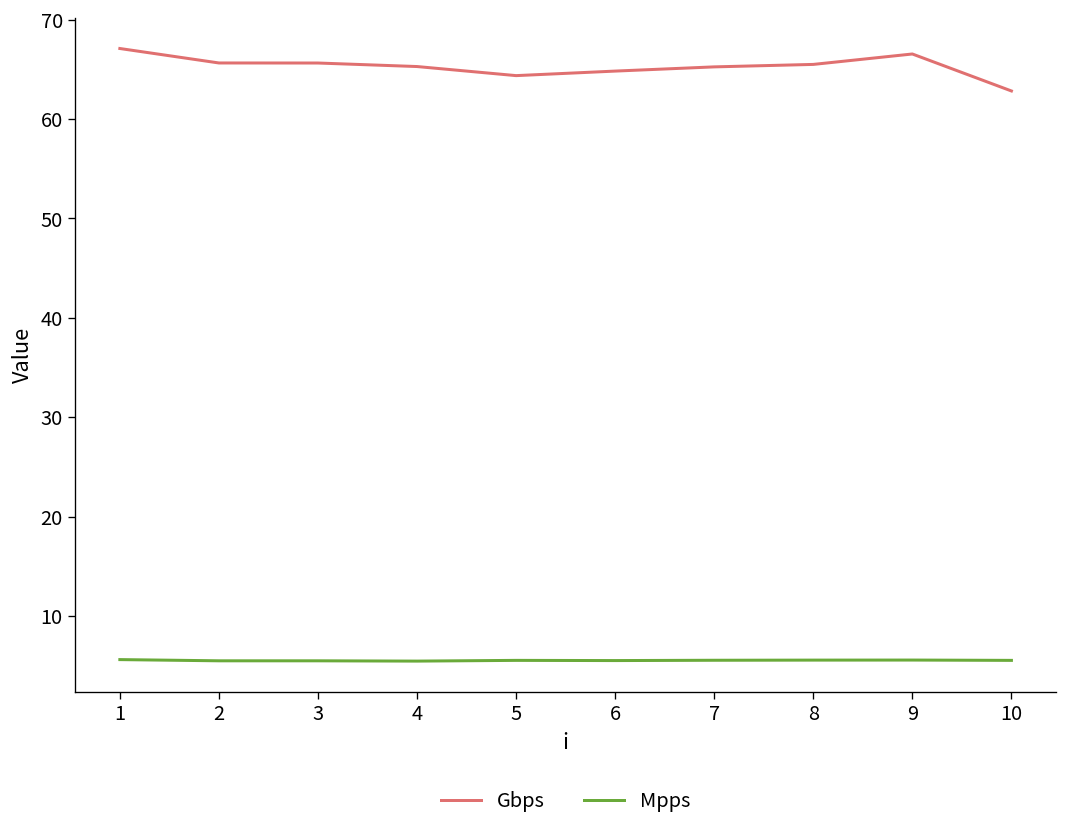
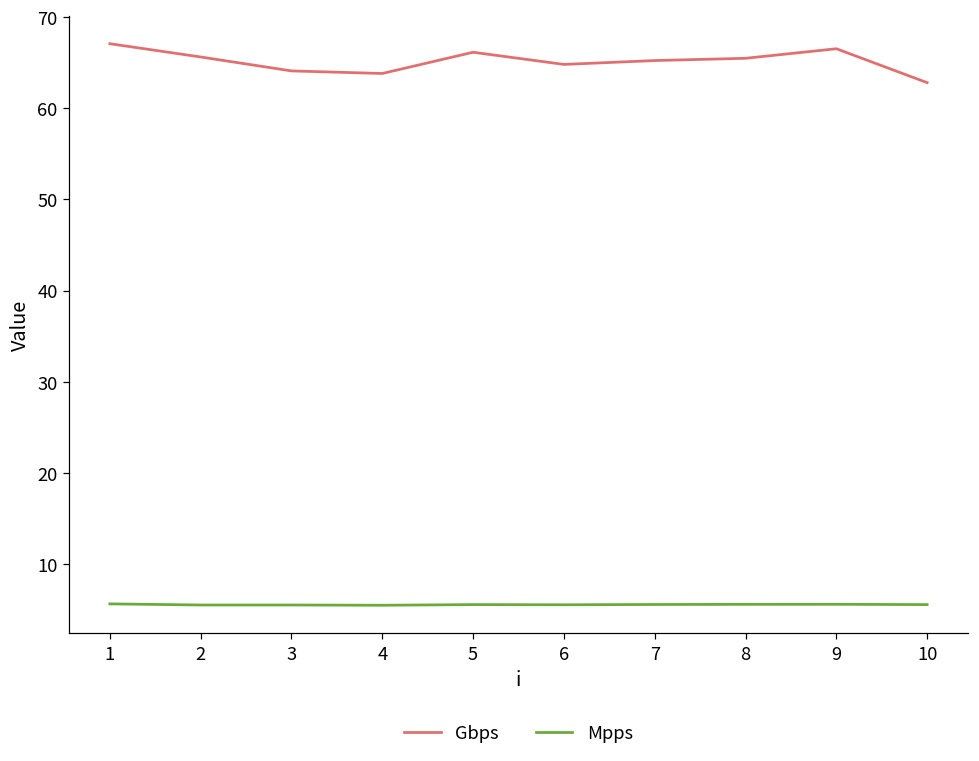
  {
    "Gbps": {
      "1": 67,
      "2": 66,
-     "3": 66,
-     "4": 65,
-     "5": 64,
+     "3": 64,
+     "4": 64,
+     "5": 66,
      "6": 65,
      "7": 65,
      "8": 65,
      "9": 67,
      "10": 63
    },
    "Mpps": {
      "1": 6,
      "2": 5,
      "3": 5,
      "4": 5,
      "5": 6,
      "6": 6,
      "7": 6,
      "8": 6,
      "9": 6,
      "10": 6
    }
  }
